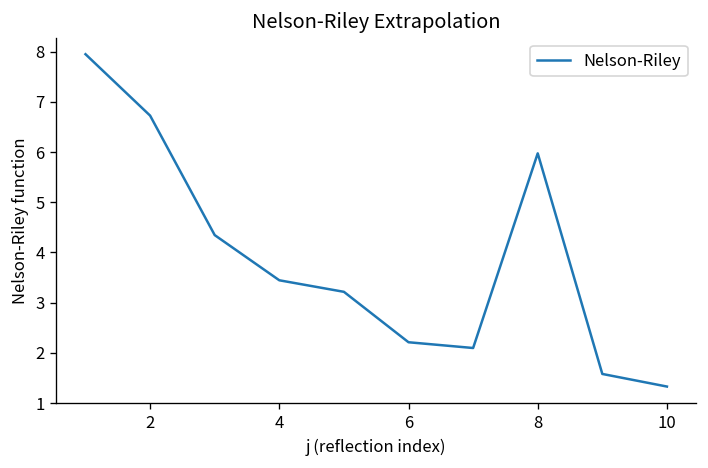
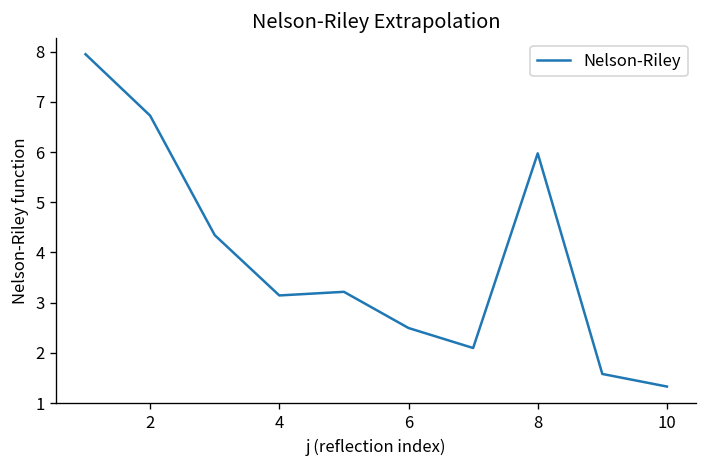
  {
    "2": 6.7,
-   "4": 3.4,
-   "6": 2.2,
+   "4": 3.1,
+   "6": 2.5,
    "8": 6.0,
    "10": 1.3
  }
